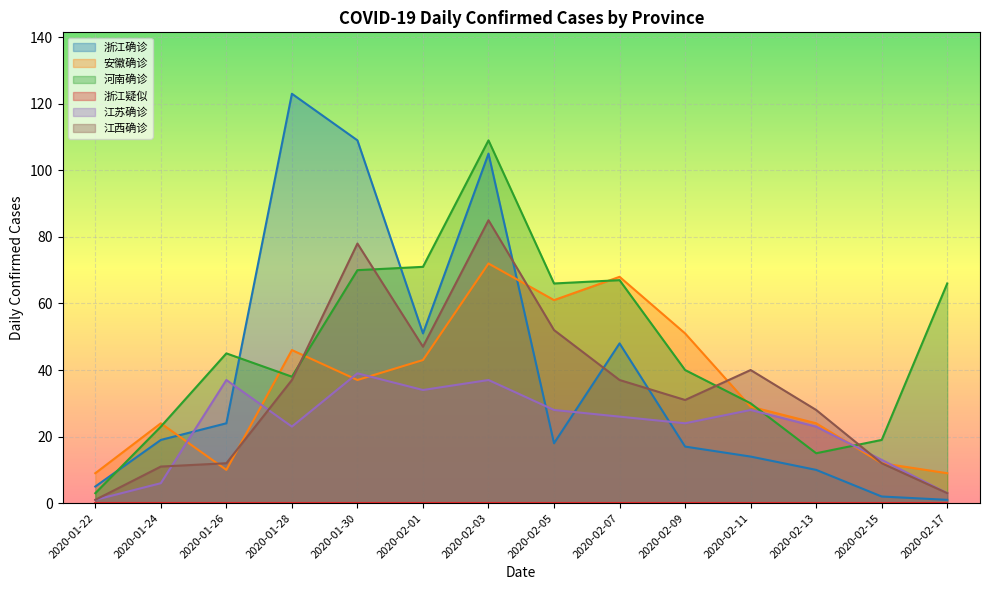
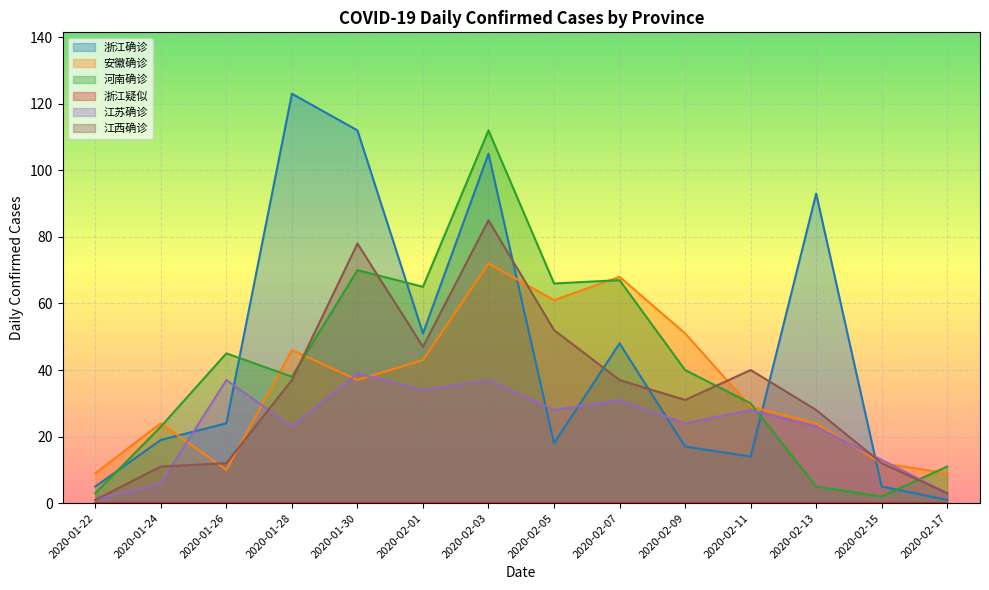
  {
    "浙江确诊": {
      "2020-01-22": 5,
      "2020-01-24": 19,
      "2020-01-26": 24,
      "2020-01-28": 123,
-     "2020-01-30": 109,
+     "2020-01-30": 112,
      "2020-02-01": 51,
      "2020-02-03": 105,
      "2020-02-05": 18,
      "2020-02-07": 48,
      "2020-02-09": 17,
      "2020-02-11": 14,
-     "2020-02-13": 10,
-     "2020-02-15": 2,
+     "2020-02-13": 93,
+     "2020-02-15": 5,
      "2020-02-17": 1
    },
    "河南确诊": {
      "2020-01-22": 3,
      "2020-01-24": 23,
      "2020-01-26": 45,
      "2020-01-28": 38,
      "2020-01-30": 70,
-     "2020-02-01": 71,
-     "2020-02-03": 109,
+     "2020-02-01": 65,
+     "2020-02-03": 112,
      "2020-02-05": 66,
      "2020-02-07": 67,
      "2020-02-09": 40,
      "2020-02-11": 30,
-     "2020-02-13": 15,
-     "2020-02-15": 19,
-     "2020-02-17": 66
+     "2020-02-13": 5,
+     "2020-02-15": 2,
+     "2020-02-17": 11
    },
    "江苏确诊": {
      "2020-01-24": 6,
      "2020-01-26": 37,
      "2020-01-28": 23,
      "2020-01-30": 39,
      "2020-02-01": 34,
      "2020-02-03": 37,
      "2020-02-05": 28,
-     "2020-02-07": 26,
+     "2020-02-07": 31,
      "2020-02-09": 24,
      "2020-02-11": 28,
      "2020-02-13": 23,
      "2020-02-15": 13
    }
  }
